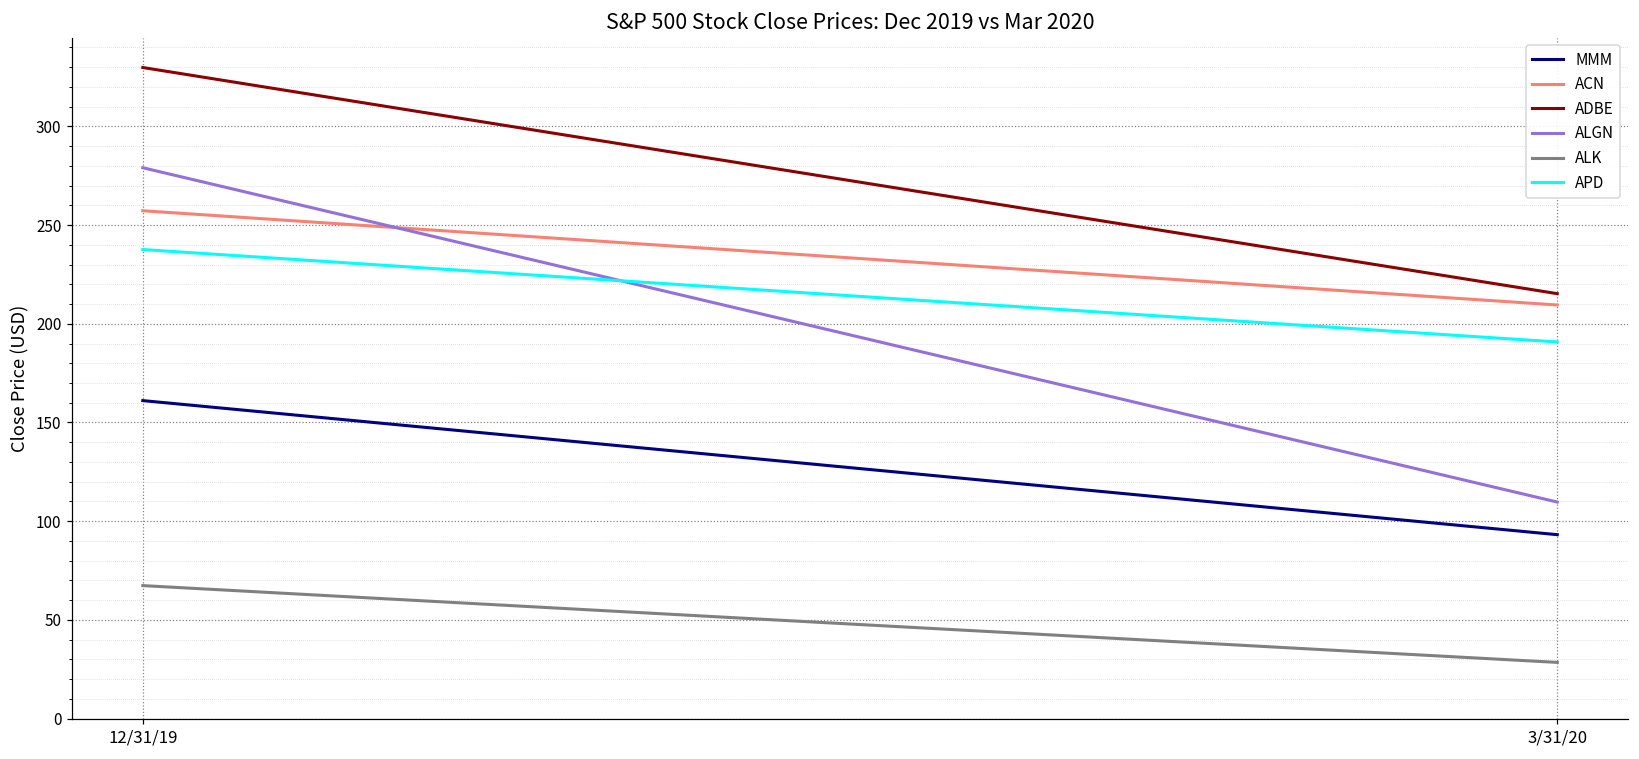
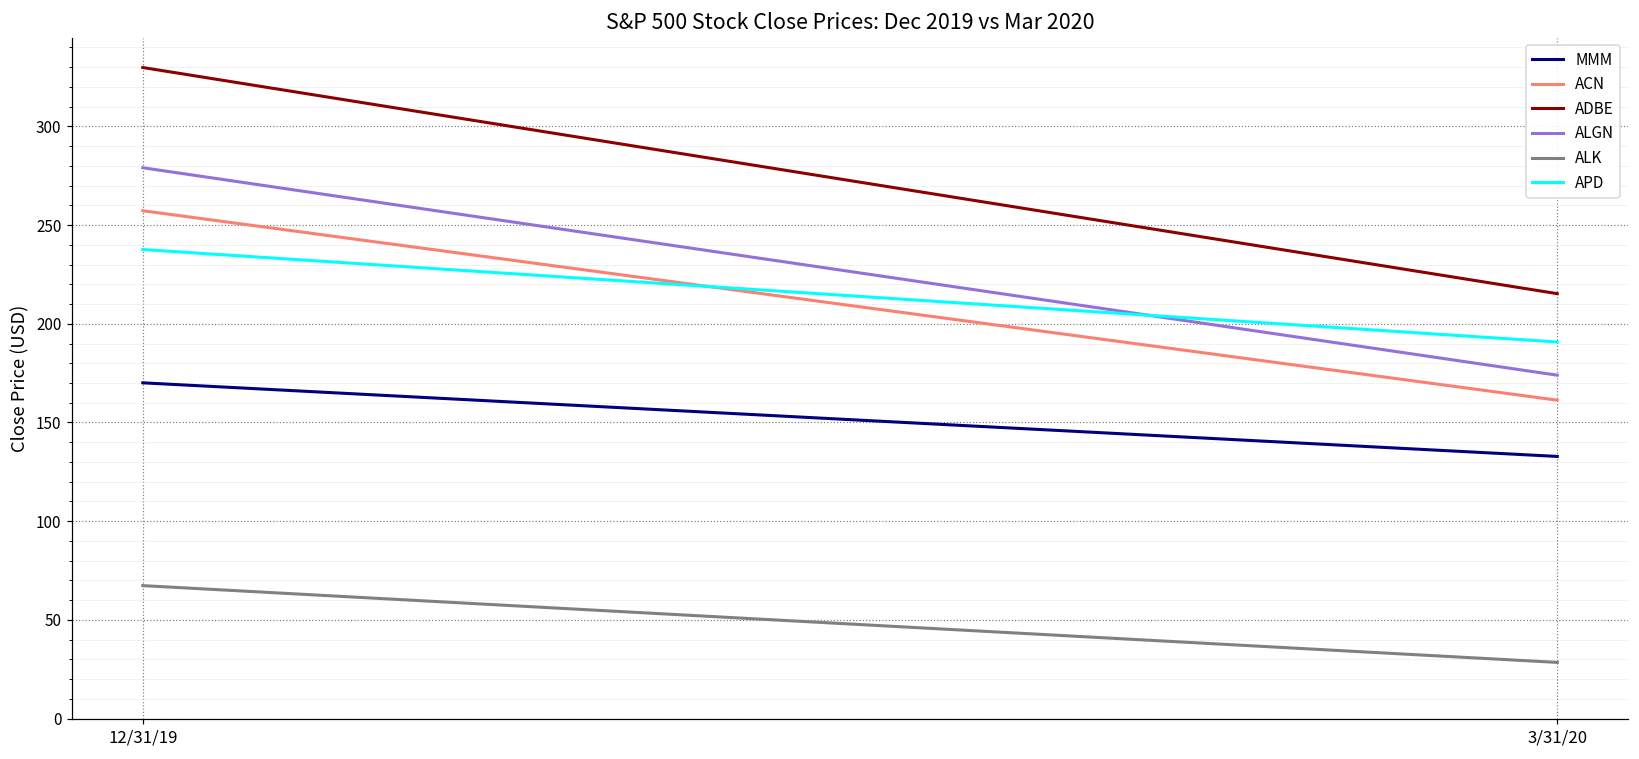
  {
    "MMM": {
-     "12/31/19": 161,
-     "3/31/20": 93
+     "12/31/19": 170,
+     "3/31/20": 133
    },
    "ACN": {
      "12/31/19": 257,
-     "3/31/20": 210
+     "3/31/20": 161
    },
    "ADBE": {
      "12/31/19": 330,
      "3/31/20": 215
    },
    "ALGN": {
      "12/31/19": 279,
-     "3/31/20": 110
+     "3/31/20": 174
    },
    "ALK": {
      "12/31/19": 67,
      "3/31/20": 28
    },
    "APD": {
      "12/31/19": 238,
      "3/31/20": 191
    }
  }
